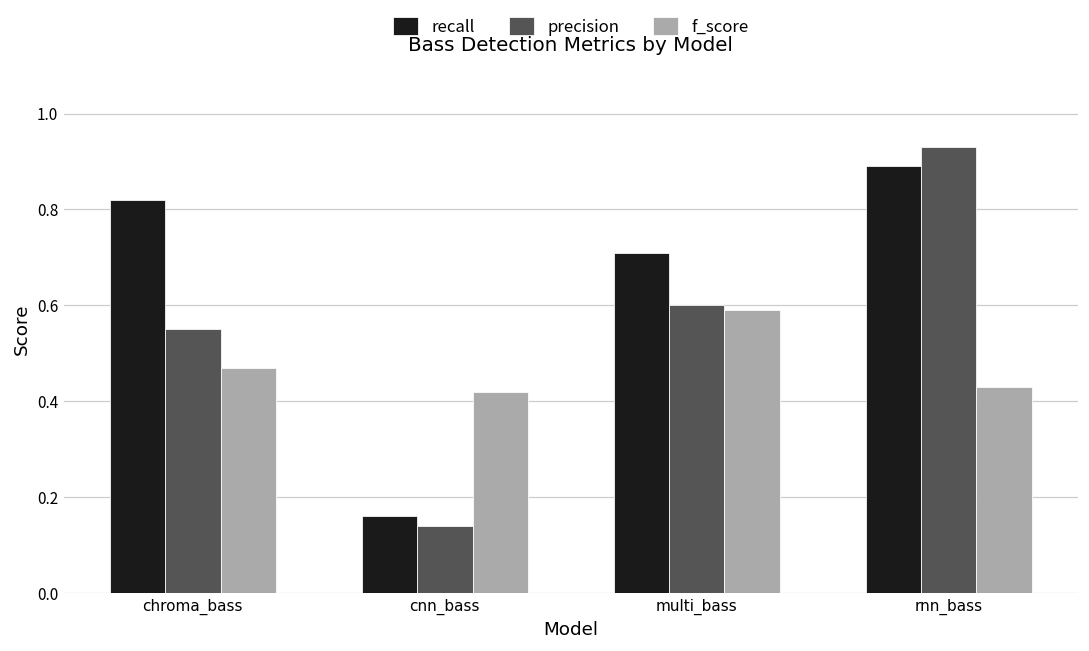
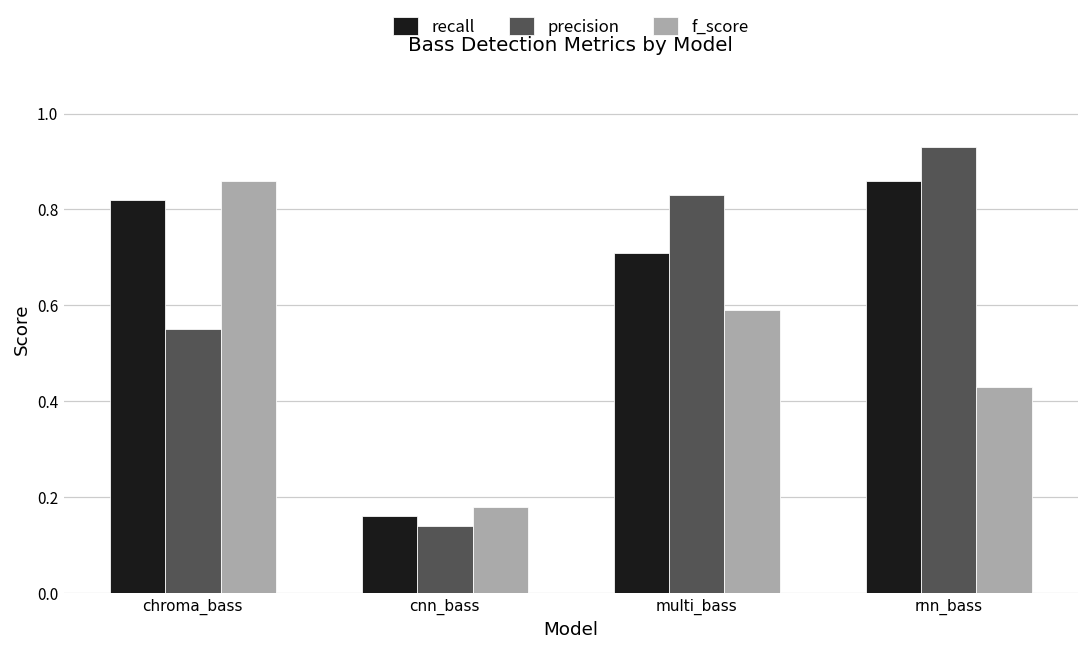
  {
    "recall": {
      "chroma_bass": 0.82,
      "cnn_bass": 0.16,
      "multi_bass": 0.71,
-     "rnn_bass": 0.89
+     "rnn_bass": 0.86
    },
    "precision": {
      "chroma_bass": 0.55,
      "cnn_bass": 0.14,
-     "multi_bass": 0.60,
+     "multi_bass": 0.83,
      "rnn_bass": 0.93
    },
    "f_score": {
-     "chroma_bass": 0.47,
-     "cnn_bass": 0.42,
+     "chroma_bass": 0.86,
+     "cnn_bass": 0.18,
      "multi_bass": 0.59,
      "rnn_bass": 0.43
    }
  }
